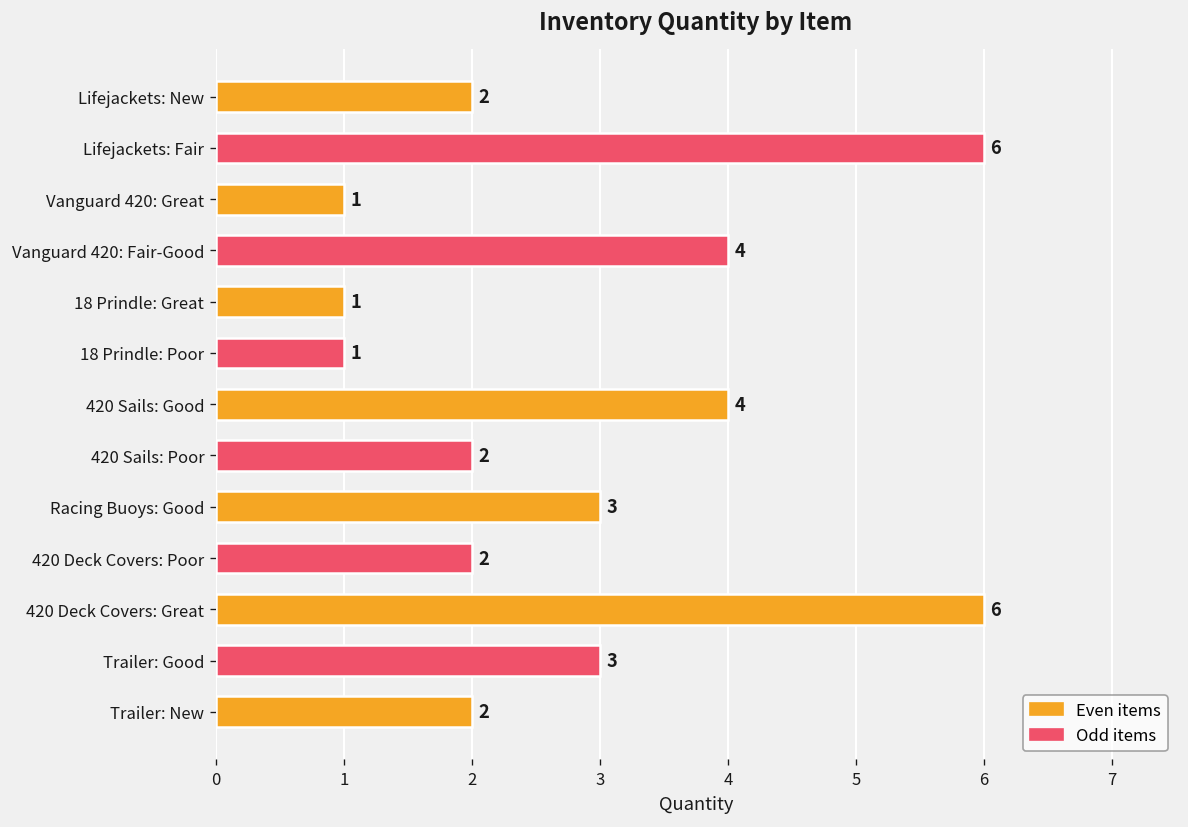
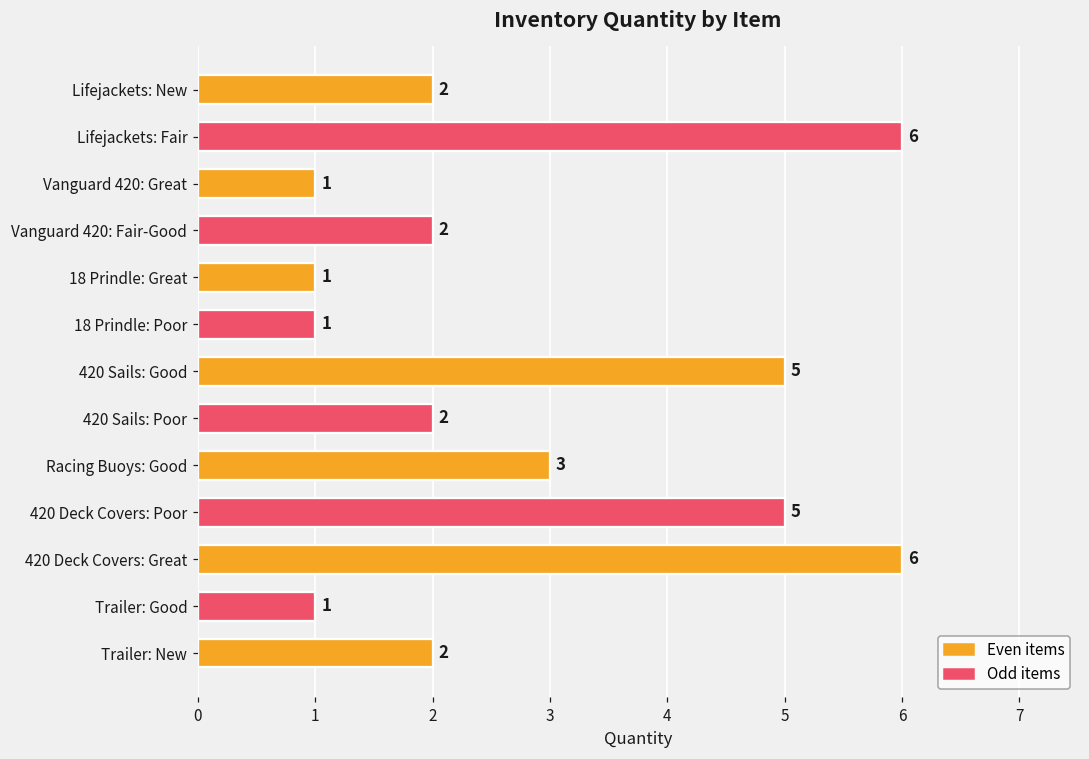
  {
    "Lifejackets: New": 2,
    "Lifejackets: Fair": 6,
    "Vanguard 420: Great": 1,
-   "Vanguard 420: Fair-Good": 4,
+   "Vanguard 420: Fair-Good": 2,
    "18 Prindle: Great": 1,
    "18 Prindle: Poor": 1,
-   "420 Sails: Good": 4,
+   "420 Sails: Good": 5,
    "420 Sails: Poor": 2,
    "Racing Buoys: Good": 3,
-   "420 Deck Covers: Poor": 2,
+   "420 Deck Covers: Poor": 5,
    "420 Deck Covers: Great": 6,
-   "Trailer: Good": 3,
+   "Trailer: Good": 1,
    "Trailer: New": 2
  }
